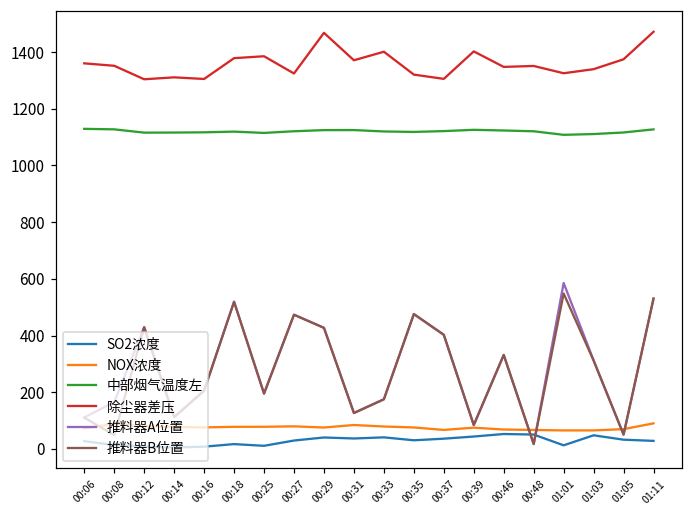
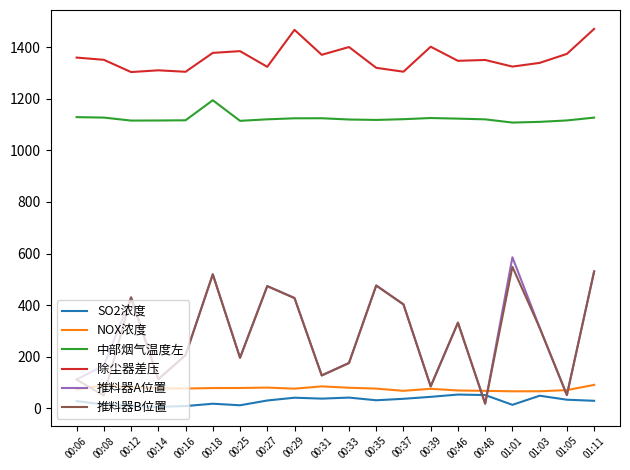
  {
    "SO2浓度": {
      "00:18": 20,
      "00:25": 10,
      "00:27": 30,
      "00:29": 40,
      "00:31": 40,
      "00:33": 40,
      "00:35": 30,
      "00:37": 40,
      "00:39": 40,
      "00:46": 50,
      "00:48": 50,
      "01:01": 10,
      "01:03": 50,
      "01:05": 30,
      "01:11": 30
    },
    "NOX浓度": {
      "00:18": 80,
      "00:25": 80,
      "00:27": 80,
      "00:29": 80,
      "00:31": 80,
      "00:33": 80,
      "00:35": 80,
      "00:37": 70,
      "00:46": 70,
      "00:48": 70,
      "01:01": 70,
      "01:03": 70,
      "01:05": 70,
      "01:11": 90
    },
    "中部烟气温度左": {
      "00:06": 1130,
      "00:08": 1130,
      "00:12": 1120,
      "00:14": 1120,
      "00:16": 1120,
-     "00:18": 1120,
+     "00:18": 1190,
      "00:25": 1110,
      "00:27": 1120,
      "00:29": 1120,
      "00:31": 1120,
      "00:33": 1120,
      "00:35": 1120,
      "00:37": 1120,
      "00:39": 1130,
      "00:46": 1120,
      "00:48": 1120,
      "01:01": 1110,
      "01:03": 1110,
      "01:05": 1120,
      "01:11": 1130
    },
    "除尘器差压": {
      "00:06": 1360,
      "00:08": 1350,
      "00:12": 1300,
      "00:14": 1310,
      "00:16": 1310,
      "00:18": 1380,
      "00:25": 1390,
      "00:27": 1320,
      "00:29": 1470,
      "00:31": 1370,
      "00:33": 1400,
      "00:35": 1320,
      "00:37": 1310,
      "00:39": 1400,
      "00:46": 1350,
      "00:48": 1350,
      "01:01": 1330,
      "01:03": 1340,
      "01:05": 1370,
      "01:11": 1470
    },
    "推料器A位置": {
      "01:01": 590
    },
    "推料器B位置": {
      "01:01": 550
    }
  }
